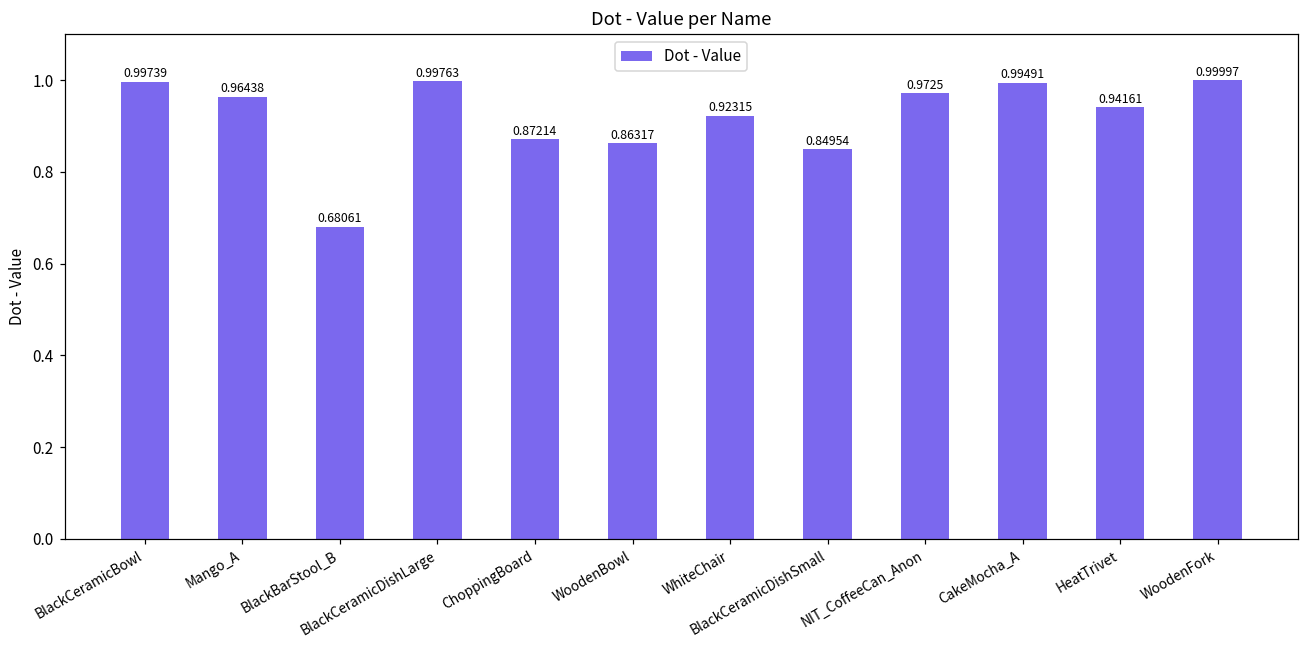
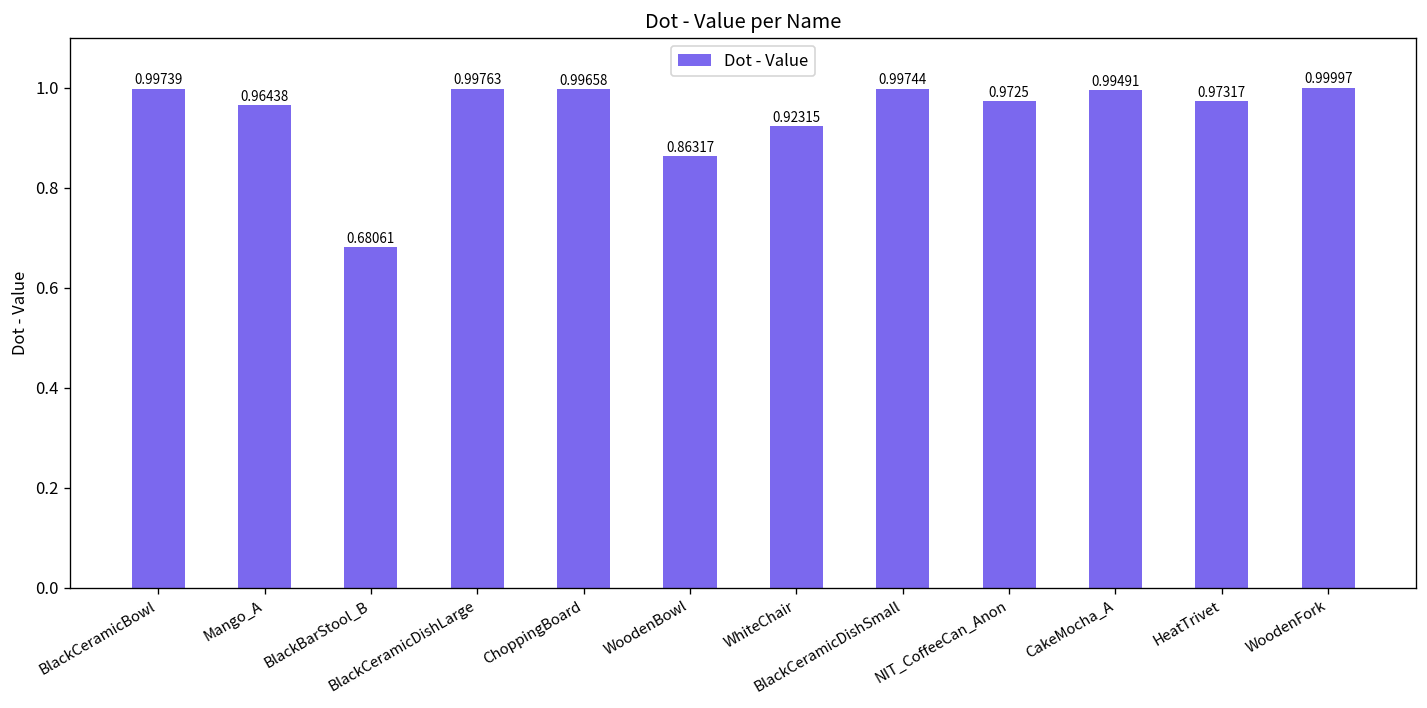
  {
    "BlackCeramicBowl": 0.99739,
    "Mango_A": 0.96438,
    "BlackBarStool_B": 0.68061,
    "BlackCeramicDishLarge": 0.99763,
-   "ChoppingBoard": 0.87214,
+   "ChoppingBoard": 0.99658,
    "WoodenBowl": 0.86317,
    "WhiteChair": 0.92315,
-   "BlackCeramicDishSmall": 0.84954,
+   "BlackCeramicDishSmall": 0.99744,
    "NIT_CoffeeCan_Anon": 0.9725,
    "CakeMocha_A": 0.99491,
-   "HeatTrivet": 0.94161,
+   "HeatTrivet": 0.97317,
    "WoodenFork": 0.99997
  }
